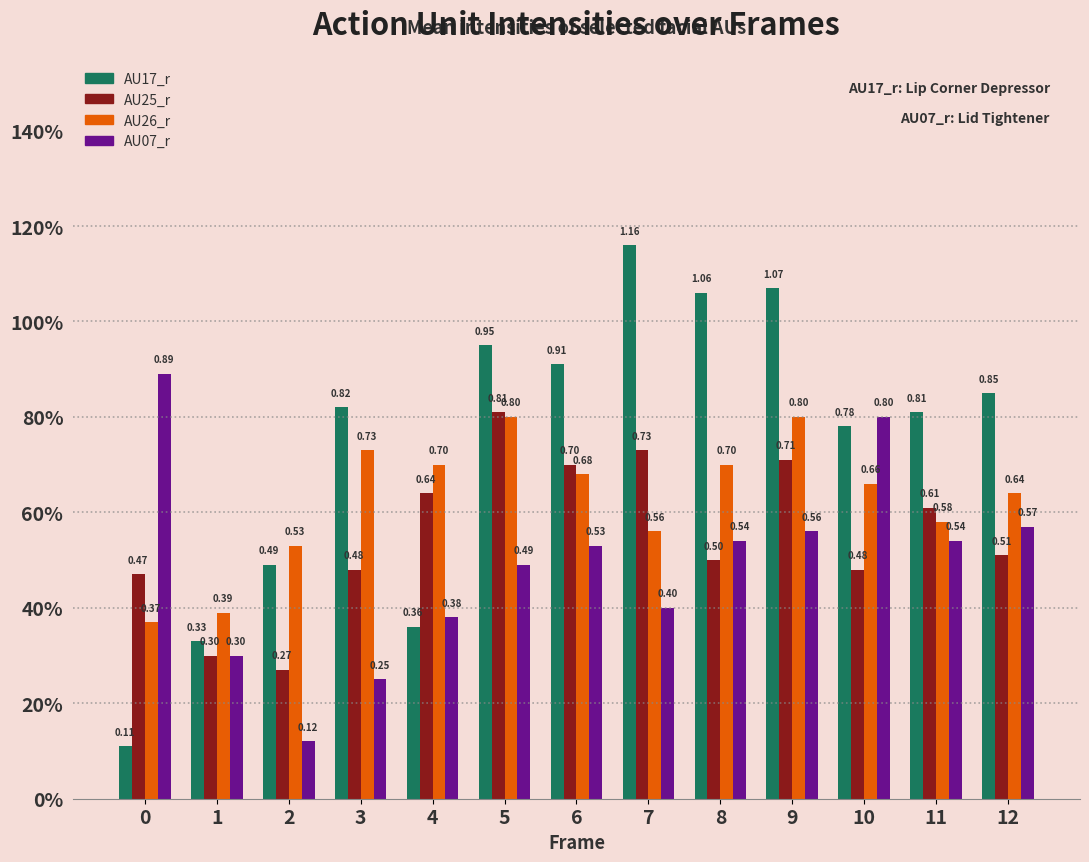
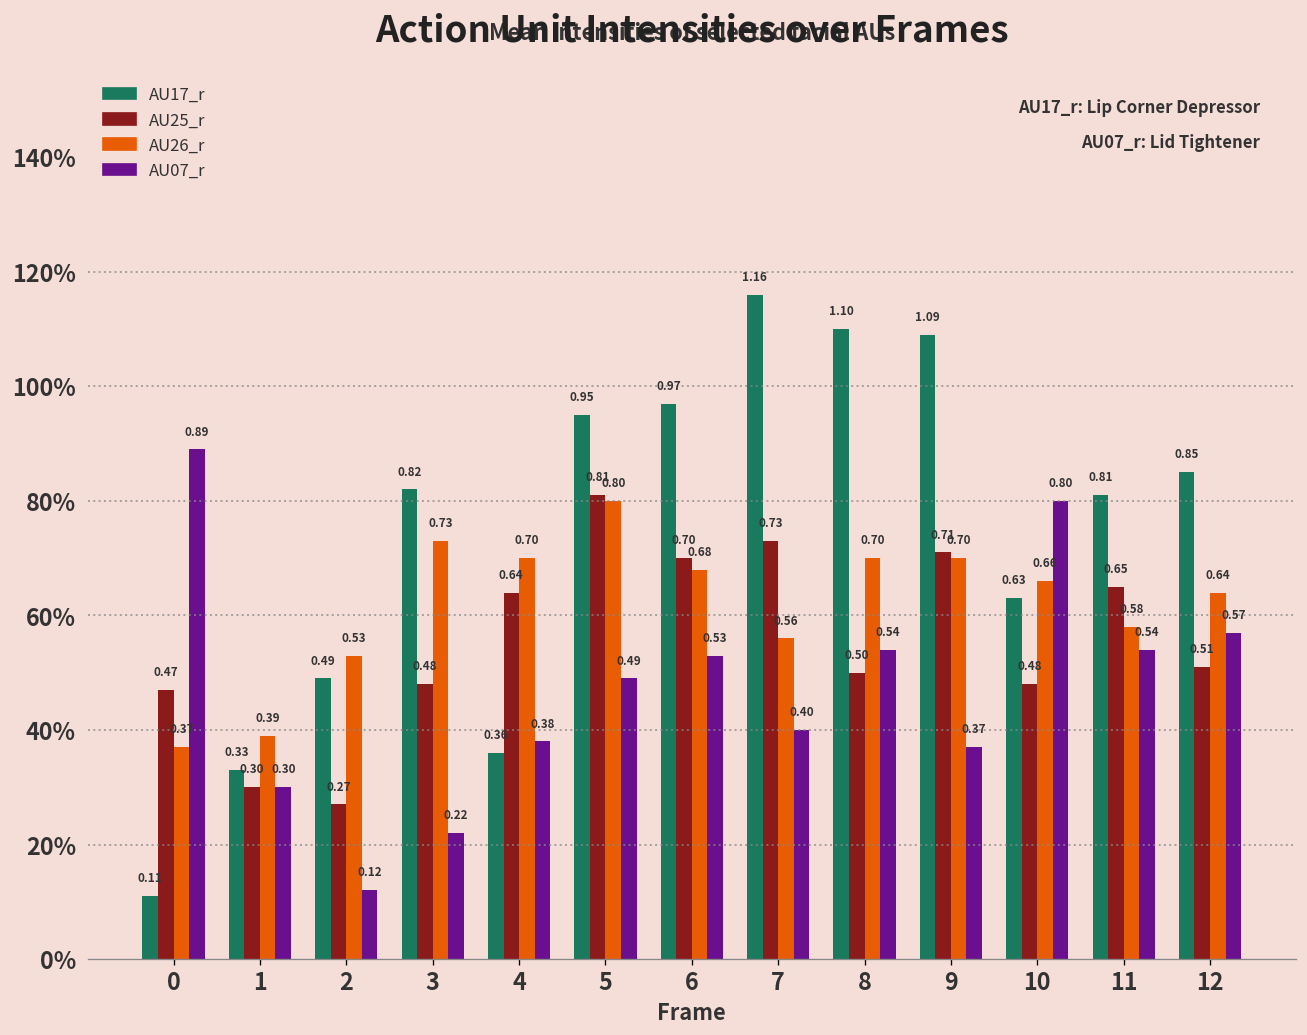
  {
    "AU17_r": {
      "0": 0.11,
      "1": 0.33,
      "2": 0.49,
      "3": 0.82,
      "4": 0.36,
      "5": 0.95,
-     "6": 0.91,
+     "6": 0.97,
      "7": 1.16,
-     "8": 1.06,
-     "9": 1.07,
-     "10": 0.78,
+     "8": 1.10,
+     "9": 1.09,
+     "10": 0.63,
      "11": 0.81,
      "12": 0.85
    },
    "AU25_r": {
      "0": 0.47,
      "1": 0.30,
      "2": 0.27,
      "3": 0.48,
      "4": 0.64,
      "6": 0.70,
      "7": 0.73,
      "8": 0.50,
      "9": 0.71,
      "10": 0.48,
-     "11": 0.61,
+     "11": 0.65,
      "12": 0.51
    },
    "AU26_r": {
      "0": 0.37,
      "1": 0.39,
      "2": 0.53,
      "3": 0.73,
      "4": 0.70,
      "6": 0.68,
      "7": 0.56,
      "8": 0.70,
-     "9": 0.80,
+     "9": 0.70,
      "10": 0.66,
      "11": 0.58,
      "12": 0.64
    },
    "AU07_r": {
      "0": 0.89,
      "1": 0.30,
      "2": 0.12,
-     "3": 0.25,
+     "3": 0.22,
      "4": 0.38,
      "5": 0.49,
      "6": 0.53,
      "7": 0.40,
      "8": 0.54,
-     "9": 0.56,
+     "9": 0.37,
      "10": 0.80,
      "11": 0.54,
      "12": 0.57
    }
  }
